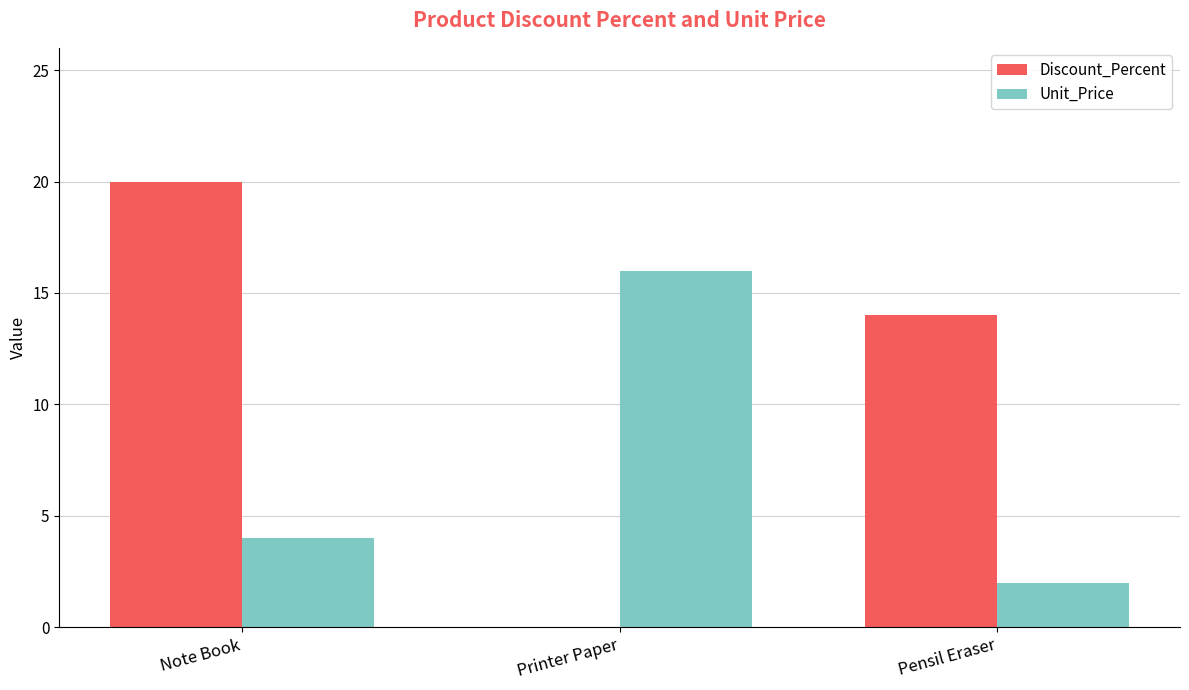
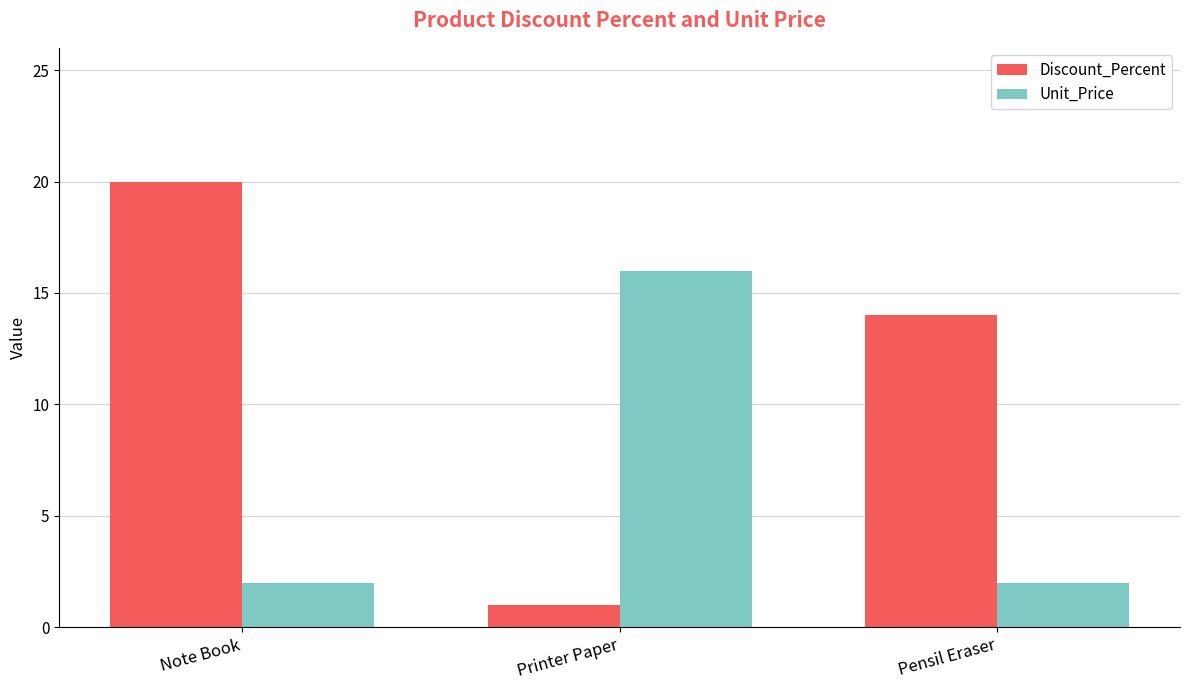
  {
    "Discount_Percent": {
      "Note Book": 20,
-     "Printer Paper": 0,
+     "Printer Paper": 1,
      "Pensil Eraser": 14
    },
    "Unit_Price": {
-     "Note Book": 4,
+     "Note Book": 2,
      "Printer Paper": 16,
      "Pensil Eraser": 2
    }
  }
